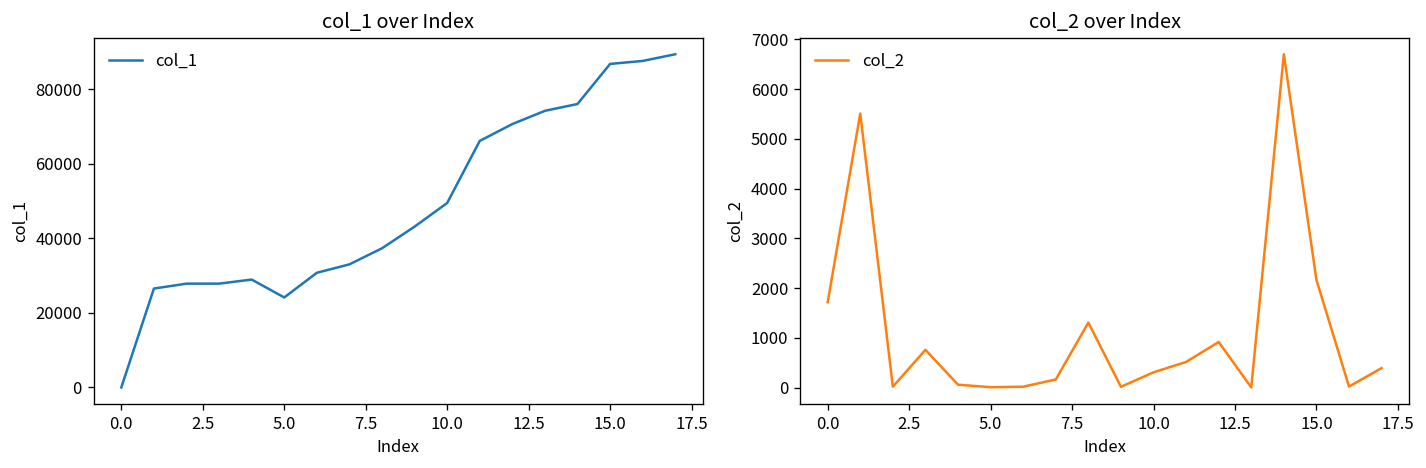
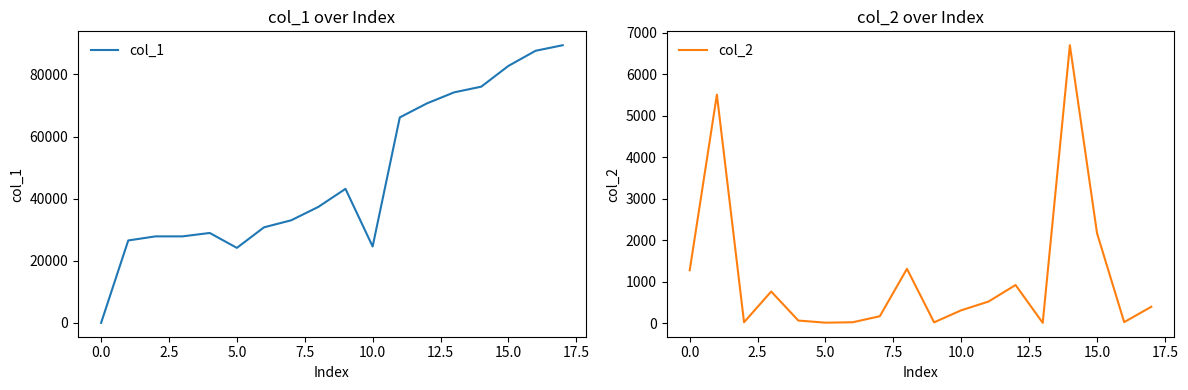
  {
    "col_1 over Index": {
      "0.0": 0,
      "5.0": 24000,
-     "10.0": 49000,
-     "15.0": 87000
+     "10.0": 25000,
+     "15.0": 83000
    },
    "col_2 over Index": {
-     "0.0": 1700,
+     "0.0": 1300,
      "5.0": 0,
      "10.0": 300,
      "15.0": 2200
    }
  }
